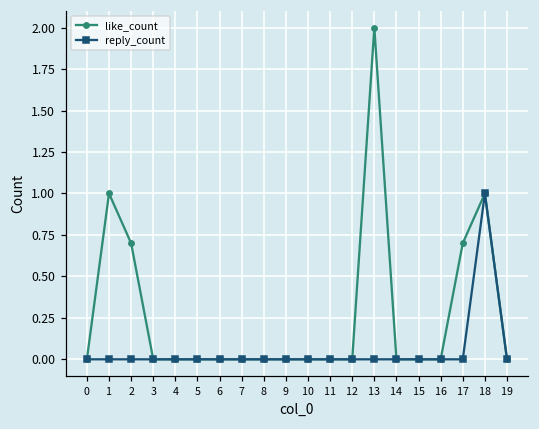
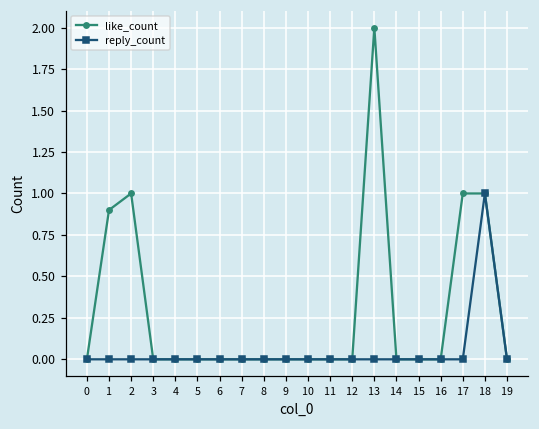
  {
    "like_count": {
-     "1": 1.0,
-     "2": 0.7,
+     "1": 0.9,
+     "2": 1.0,
      "13": 2.0,
-     "17": 0.7
+     "17": 1.0
    },
    "reply_count": {
      "1": 0.0,
      "2": 0.0,
      "13": 0.0,
      "17": 0.0
    }
  }
